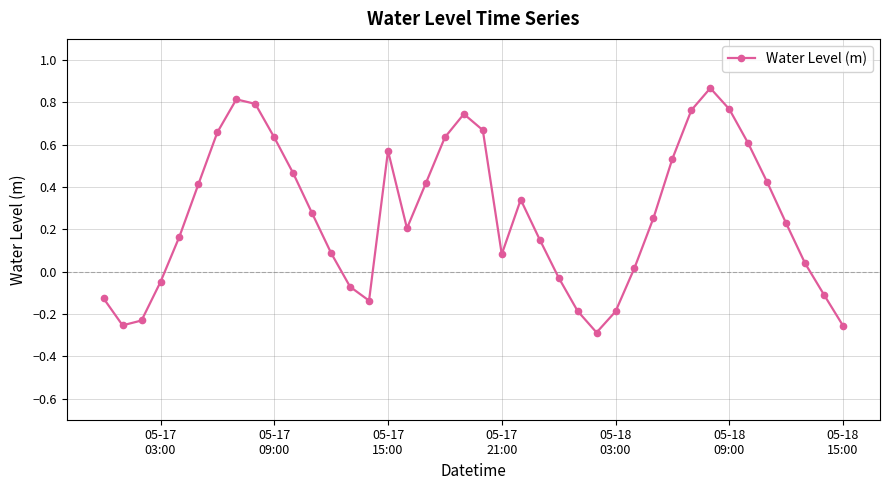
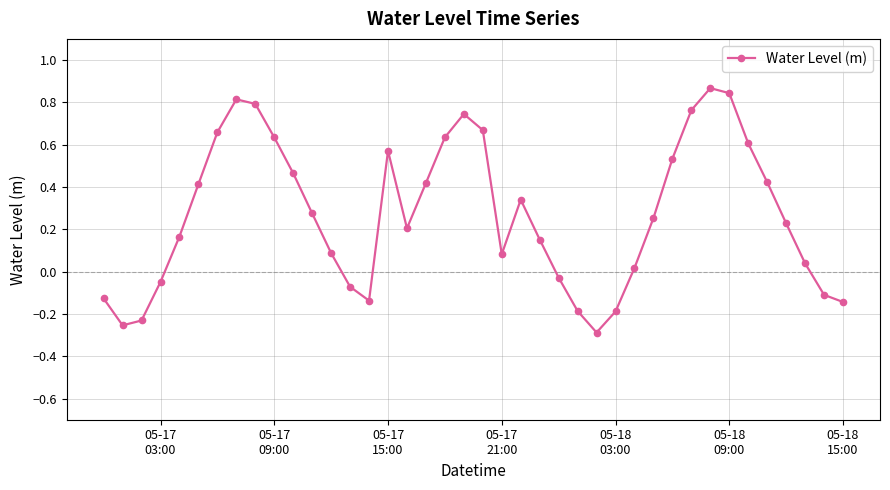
  {
    "05-17 03:00": -0.05,
    "05-17 09:00": 0.63,
    "05-17 15:00": 0.57,
    "05-17 21:00": 0.08,
    "05-18 03:00": -0.19,
-   "05-18 09:00": 0.77,
-   "05-18 15:00": -0.26
+   "05-18 09:00": 0.84,
+   "05-18 15:00": -0.14
  }
